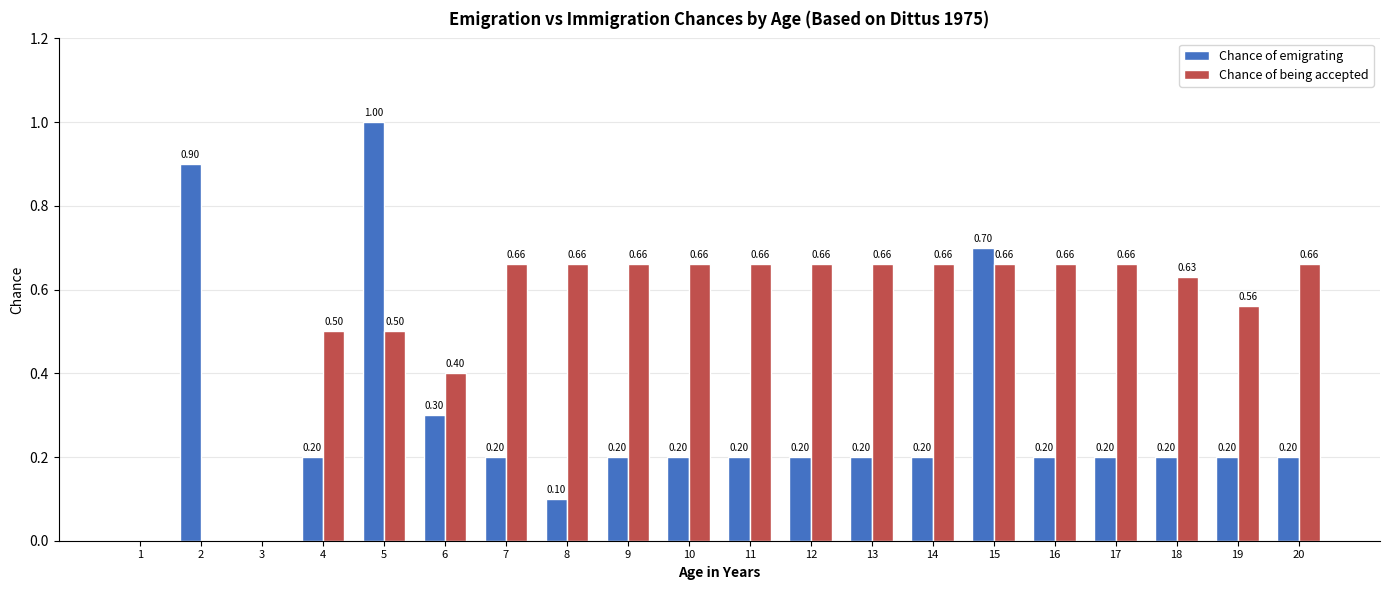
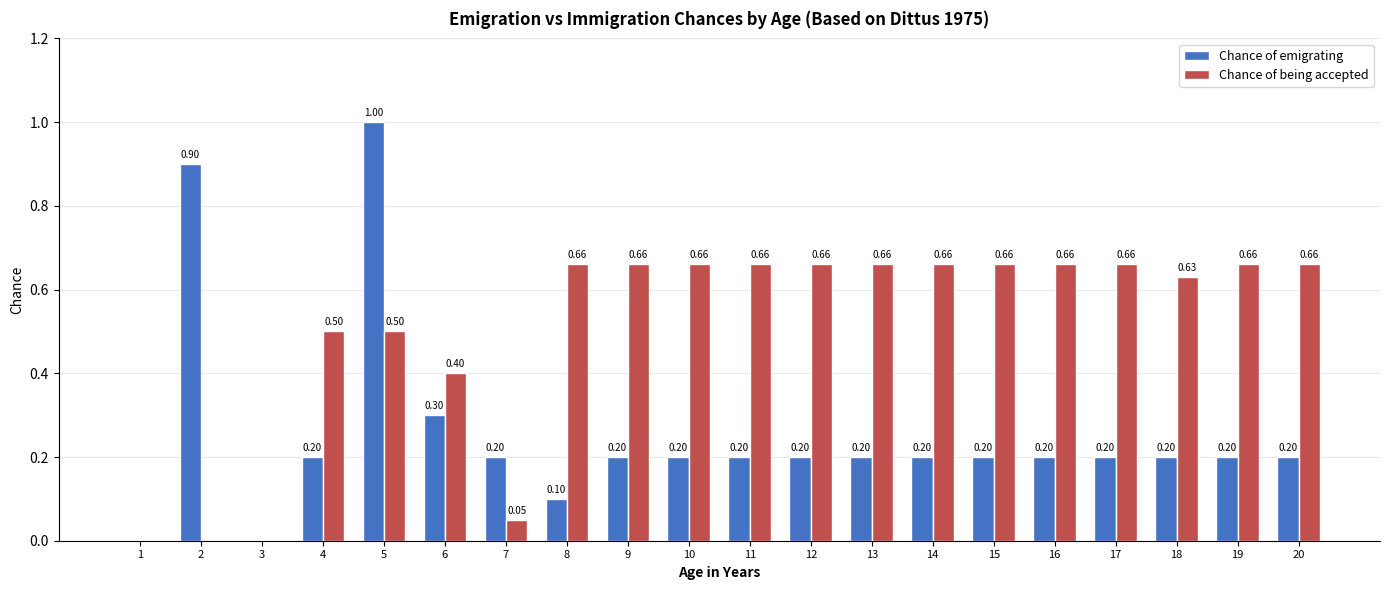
  {
    "Chance of emigrating": {
      "2": 0.90,
      "4": 0.20,
      "5": 1.00,
      "6": 0.30,
      "7": 0.20,
      "8": 0.10,
      "9": 0.20,
      "10": 0.20,
      "11": 0.20,
      "12": 0.20,
      "13": 0.20,
      "14": 0.20,
-     "15": 0.70,
+     "15": 0.20,
      "16": 0.20,
      "17": 0.20,
      "18": 0.20,
      "19": 0.20,
      "20": 0.20
    },
    "Chance of being accepted": {
      "4": 0.50,
      "5": 0.50,
      "6": 0.40,
-     "7": 0.66,
+     "7": 0.05,
      "8": 0.66,
      "9": 0.66,
      "10": 0.66,
      "11": 0.66,
      "12": 0.66,
      "13": 0.66,
      "14": 0.66,
      "15": 0.66,
      "16": 0.66,
      "17": 0.66,
      "18": 0.63,
-     "19": 0.56,
+     "19": 0.66,
      "20": 0.66
    }
  }
